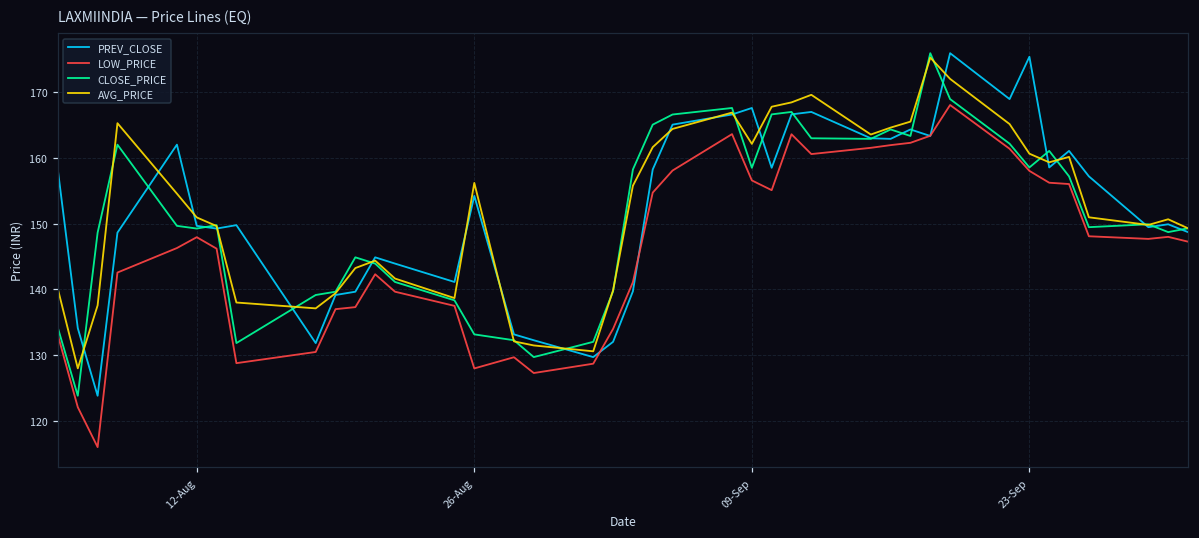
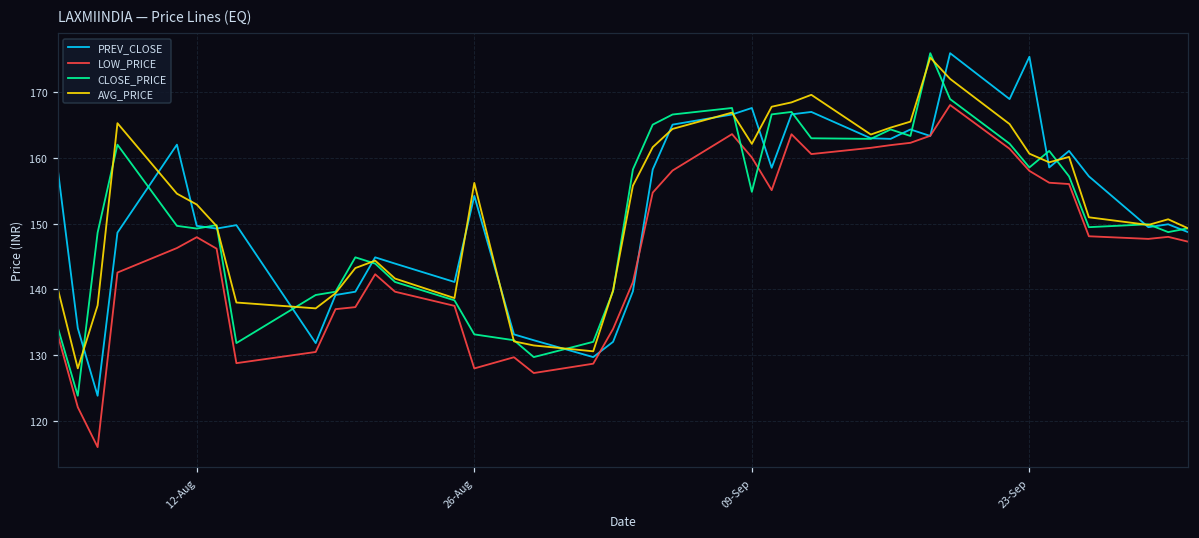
  {
    "PREV_CLOSE": {
      "26-Aug": 154,
      "09-Sep": 168,
      "23-Sep": 175
    },
    "LOW_PRICE": {
      "12-Aug": 148,
      "26-Aug": 128,
-     "09-Sep": 157,
+     "09-Sep": 160,
      "23-Sep": 158
    },
    "CLOSE_PRICE": {
      "26-Aug": 133,
-     "09-Sep": 158,
+     "09-Sep": 155,
      "23-Sep": 159
    },
    "AVG_PRICE": {
-     "12-Aug": 151,
+     "12-Aug": 153,
      "26-Aug": 156,
      "09-Sep": 162,
      "23-Sep": 161
    }
  }
